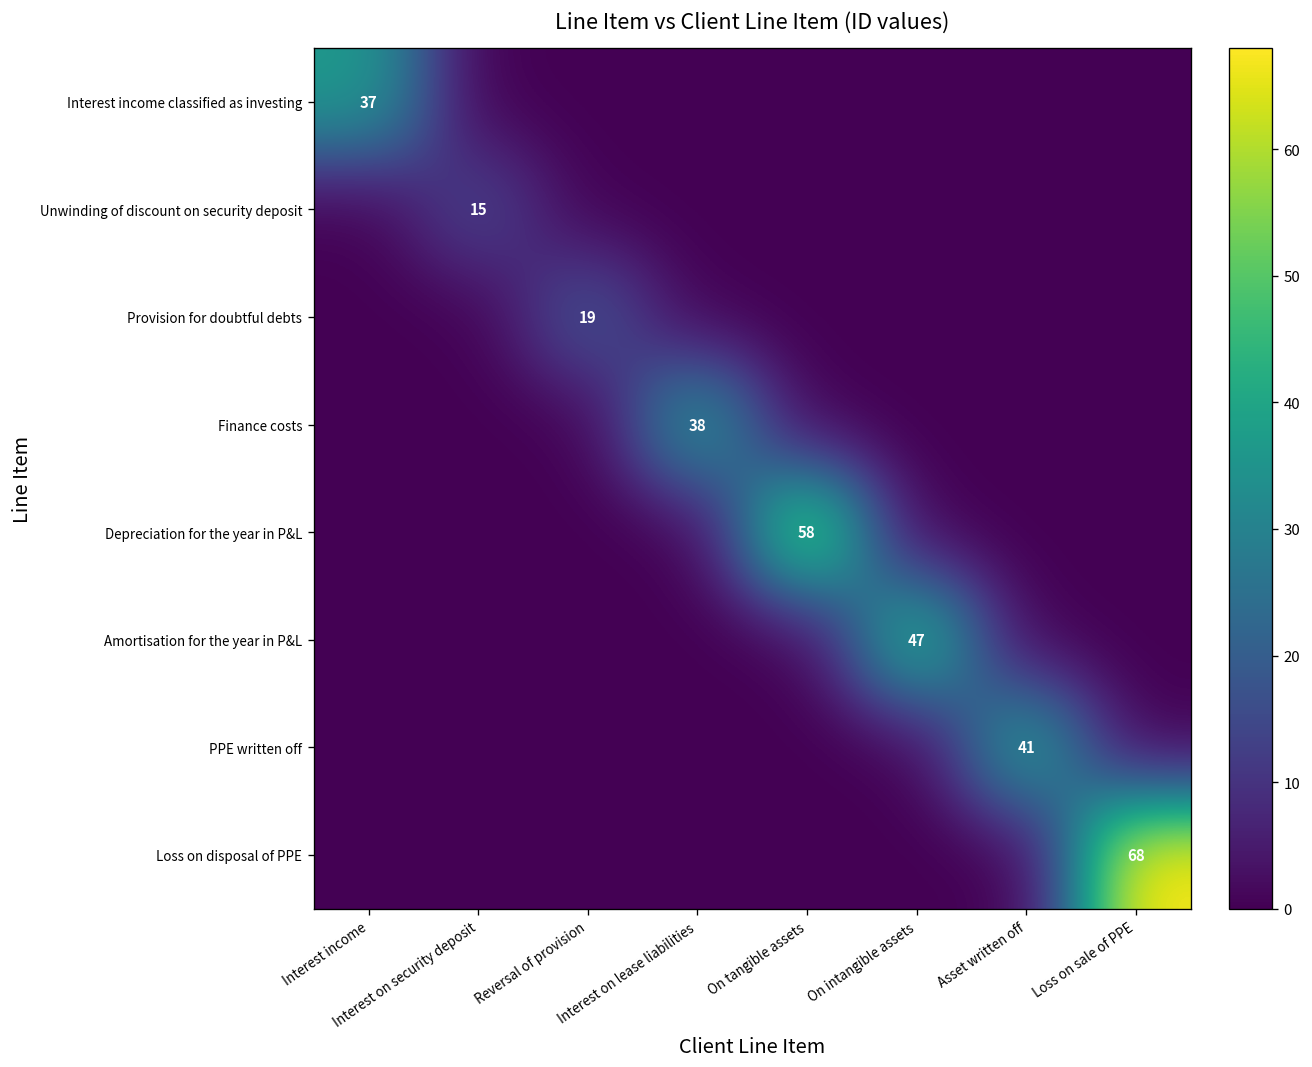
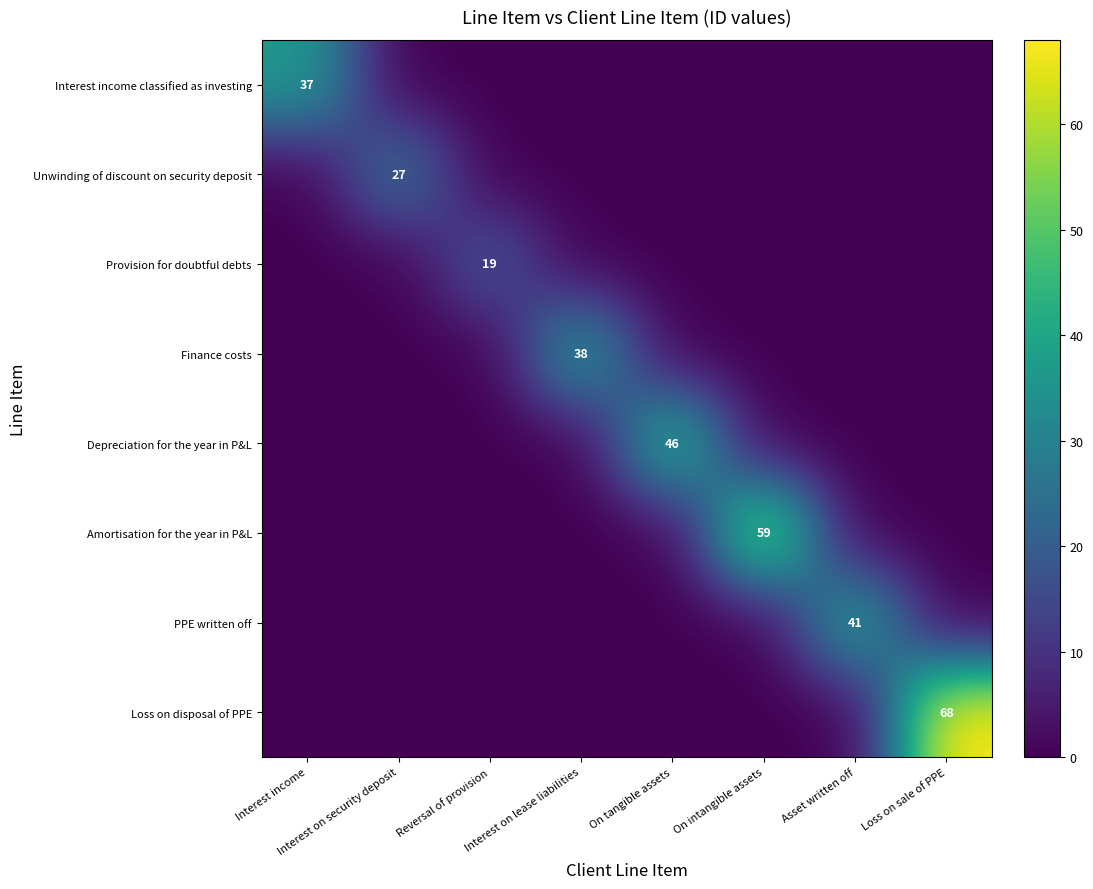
  {
    "Interest income classified as investing": {
      "Interest income": 37
    },
    "Unwinding of discount on security deposit": {
-     "Interest on security deposit": 15
+     "Interest on security deposit": 27
    },
    "Provision for doubtful debts": {
      "Reversal of provision": 19
    },
    "Finance costs": {
      "Interest on lease liabilities": 38
    },
    "Depreciation for the year in P&L": {
-     "On tangible assets": 58
+     "On tangible assets": 46
    },
    "Amortisation for the year in P&L": {
-     "On intangible assets": 47
+     "On intangible assets": 59
    },
    "PPE written off": {
      "Asset written off": 41
    },
    "Loss on disposal of PPE": {
      "Loss on sale of PPE": 68
    }
  }
